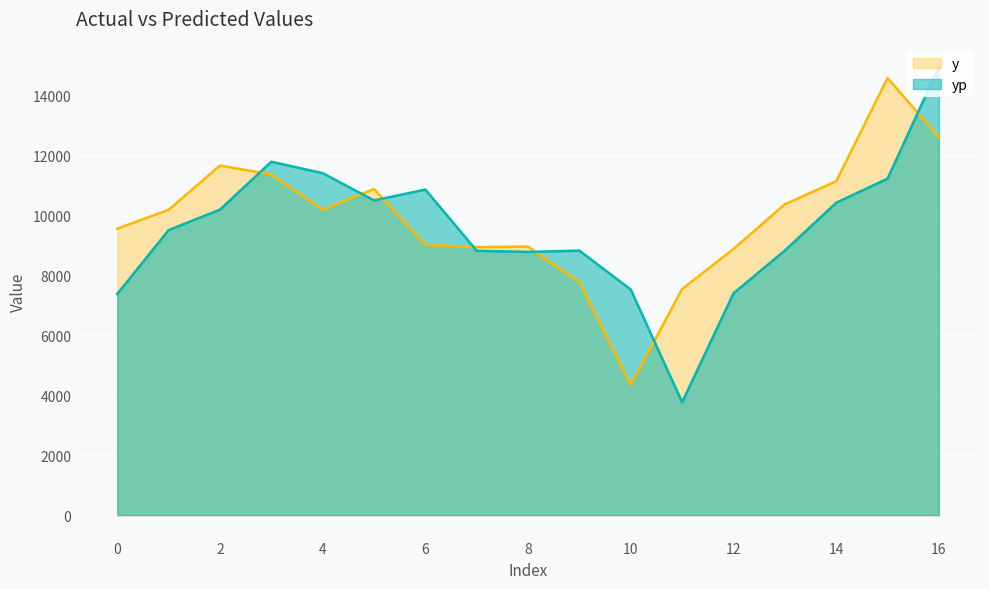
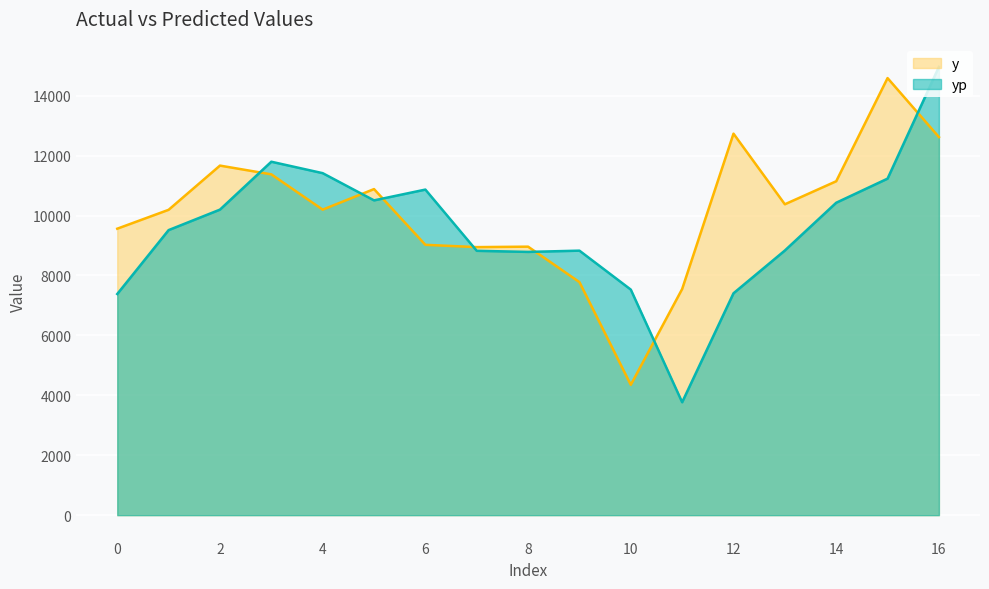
  {
    "y": {
      "0": 9600,
      "2": 11700,
      "4": 10200,
      "6": 9000,
      "8": 9000,
      "10": 4400,
-     "12": 8900,
+     "12": 12700,
      "14": 11100,
      "16": 12600
    },
    "yp": {
      "0": 7400,
      "2": 10200,
      "4": 11400,
      "6": 10900,
      "8": 8800,
      "10": 7500,
      "12": 7400,
      "14": 10400
    }
  }
